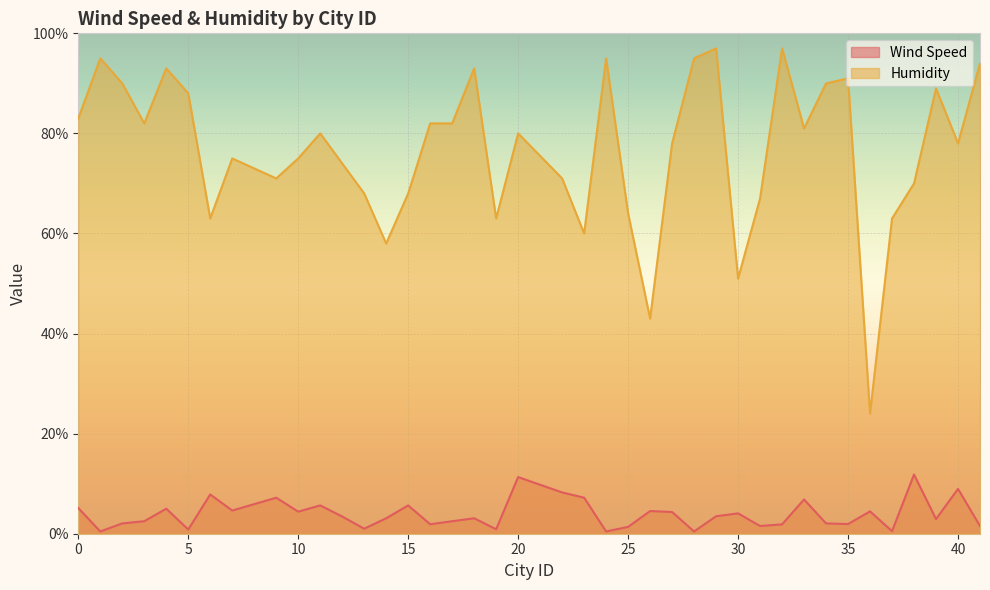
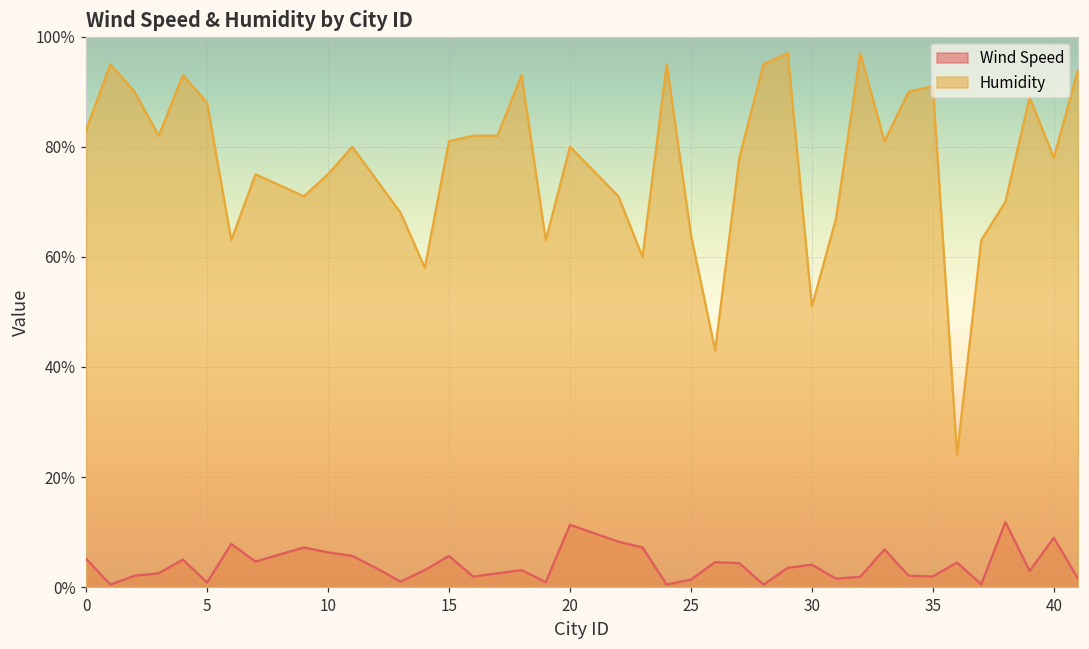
  {
    "Wind Speed": {
      "0": "5%",
      "5": "1%",
-     "10": "4%",
+     "10": "6%",
      "15": "6%",
      "20": "11%",
      "25": "1%",
      "30": "4%",
      "35": "2%",
      "40": "9%"
    },
    "Humidity": {
      "0": "83%",
      "5": "88%",
      "10": "75%",
-     "15": "68%",
+     "15": "81%",
      "20": "80%",
      "25": "64%",
      "30": "51%",
      "40": "78%"
    }
  }
